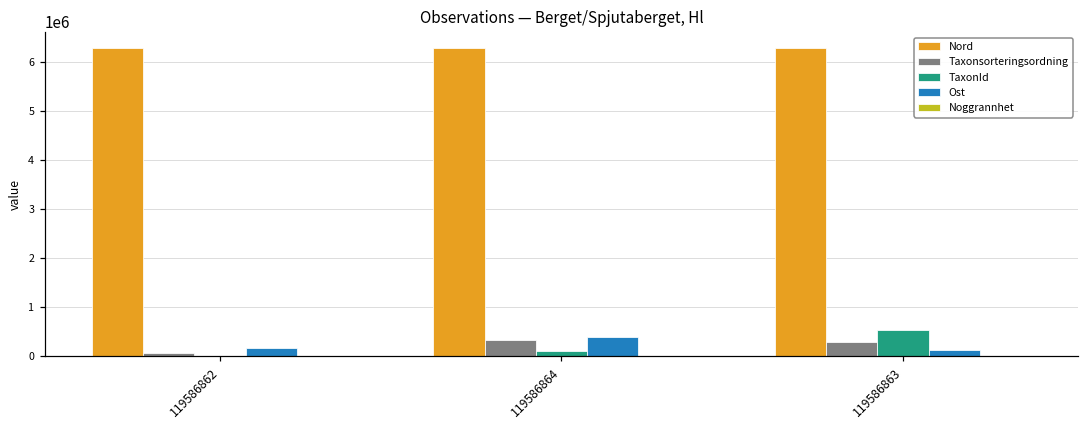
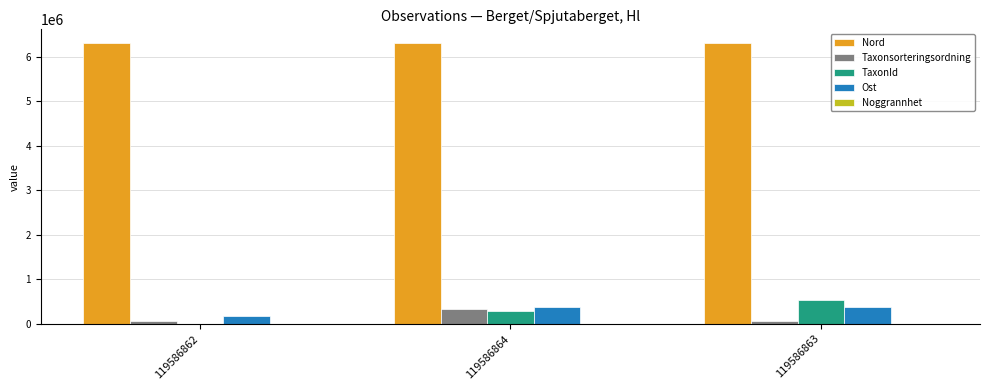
  {
    "Taxonsorteringsordning": {
      "119586862": 100000,
      "119586864": 300000,
-     "119586863": 300000
+     "119586863": 100000
    },
    "TaxonId": {
-     "119586864": 100000,
+     "119586864": 300000,
      "119586863": 500000
    },
    "Ost": {
      "119586862": 200000,
      "119586864": 400000,
-     "119586863": 100000
+     "119586863": 400000
    }
  }
